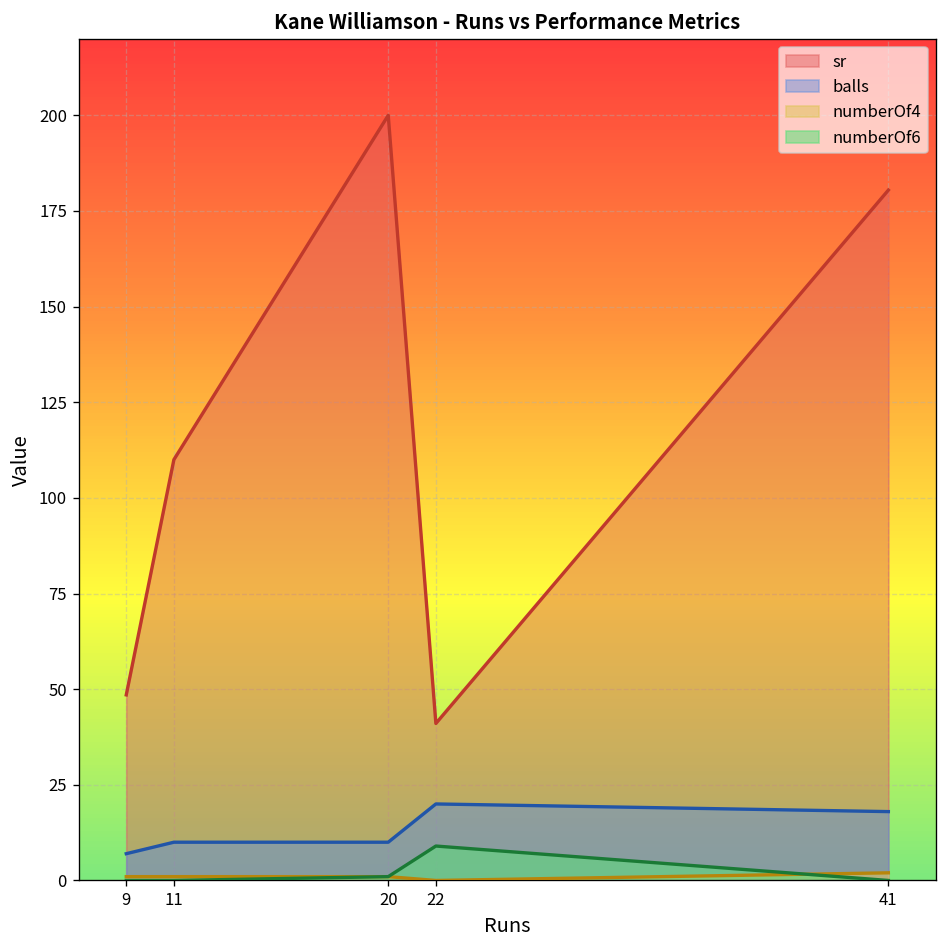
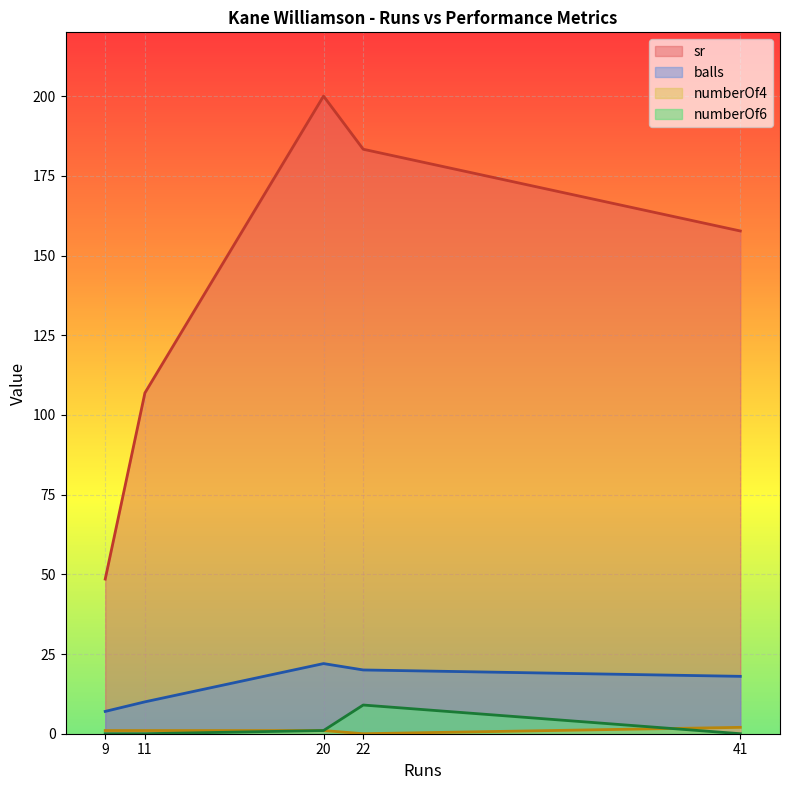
  {
    "sr": {
      "9": 49,
-     "11": 110,
+     "11": 107,
      "20": 200,
-     "22": 41,
-     "41": 180
+     "22": 183,
+     "41": 158
    },
    "balls": {
      "9": 7,
      "11": 10,
-     "20": 10,
+     "20": 22,
      "22": 20,
      "41": 18
    },
    "numberOf4": {
      "9": 1,
      "11": 1,
      "22": 0,
      "41": 2
    },
    "numberOf6": {
      "9": 0,
      "11": 0,
      "22": 9,
      "41": 0
    }
  }
